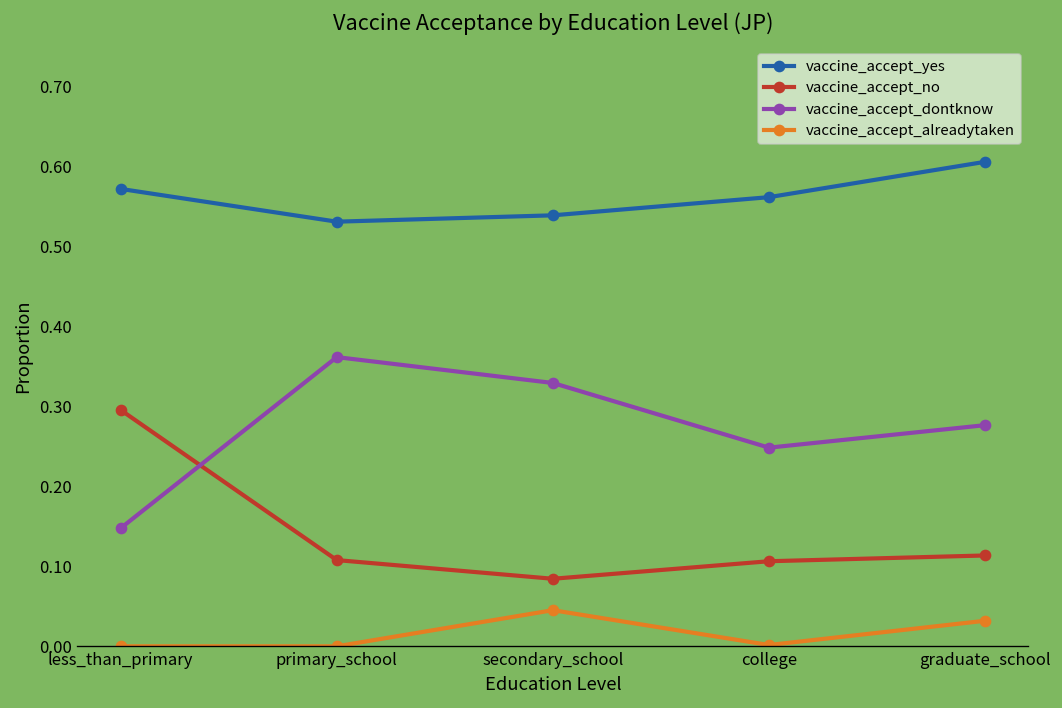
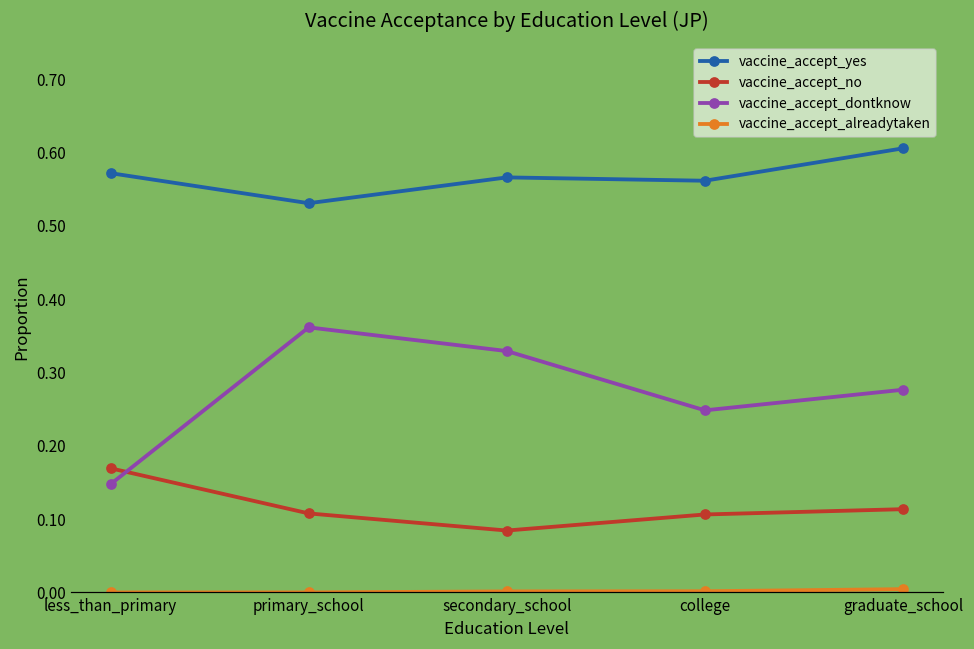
  {
    "vaccine_accept_yes": {
      "less_than_primary": 0.57,
      "primary_school": 0.53,
-     "secondary_school": 0.54,
+     "secondary_school": 0.57,
      "college": 0.56,
      "graduate_school": 0.61
    },
    "vaccine_accept_no": {
-     "less_than_primary": 0.30,
+     "less_than_primary": 0.17,
      "primary_school": 0.11,
      "secondary_school": 0.08,
      "college": 0.11,
      "graduate_school": 0.11
    },
    "vaccine_accept_dontknow": {
      "less_than_primary": 0.15,
      "primary_school": 0.36,
      "secondary_school": 0.33,
      "college": 0.25,
      "graduate_school": 0.28
    },
    "vaccine_accept_alreadytaken": {
      "less_than_primary": 0.00,
      "primary_school": 0.00,
-     "secondary_school": 0.05,
+     "secondary_school": 0.00,
      "college": 0.00,
-     "graduate_school": 0.03
+     "graduate_school": 0.00
    }
  }
